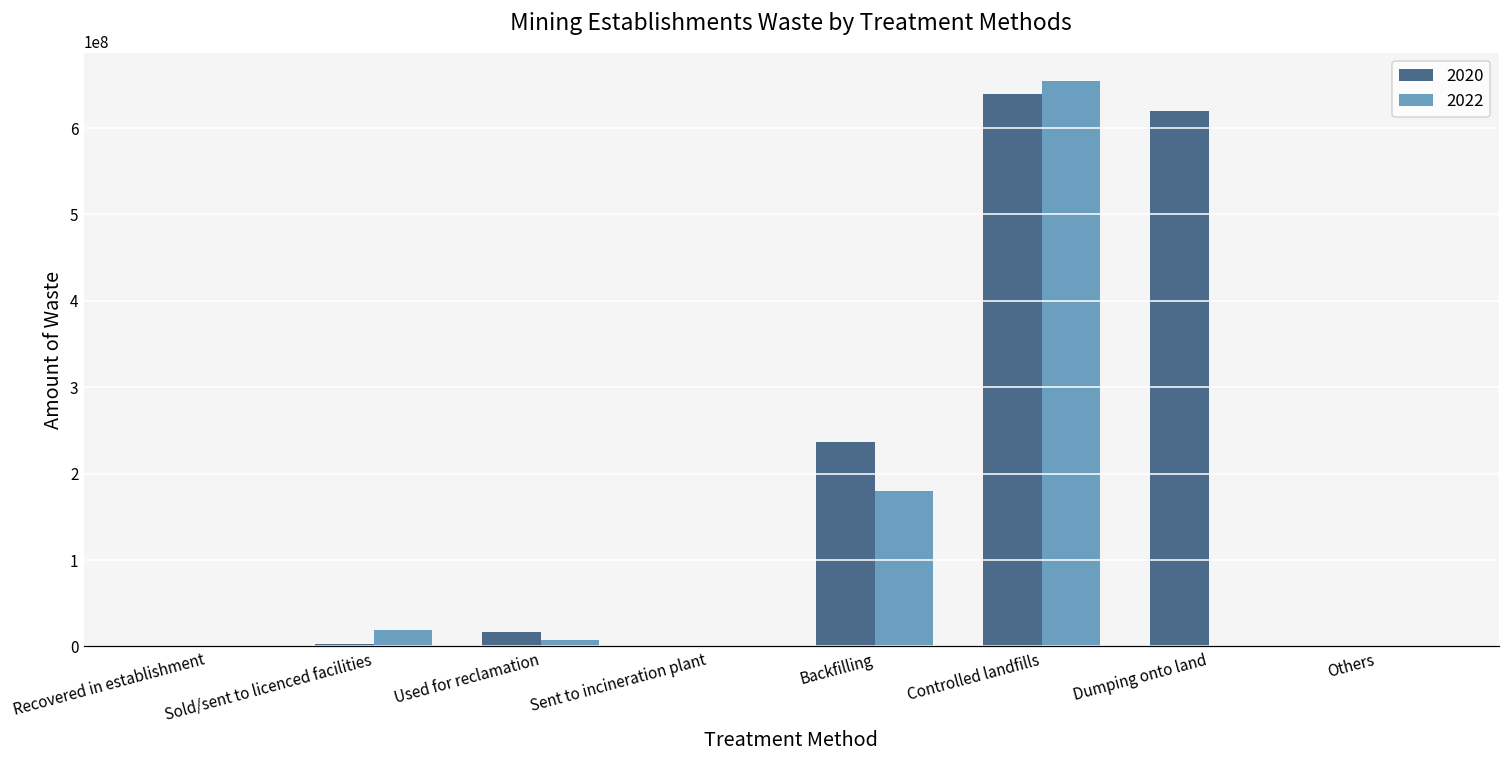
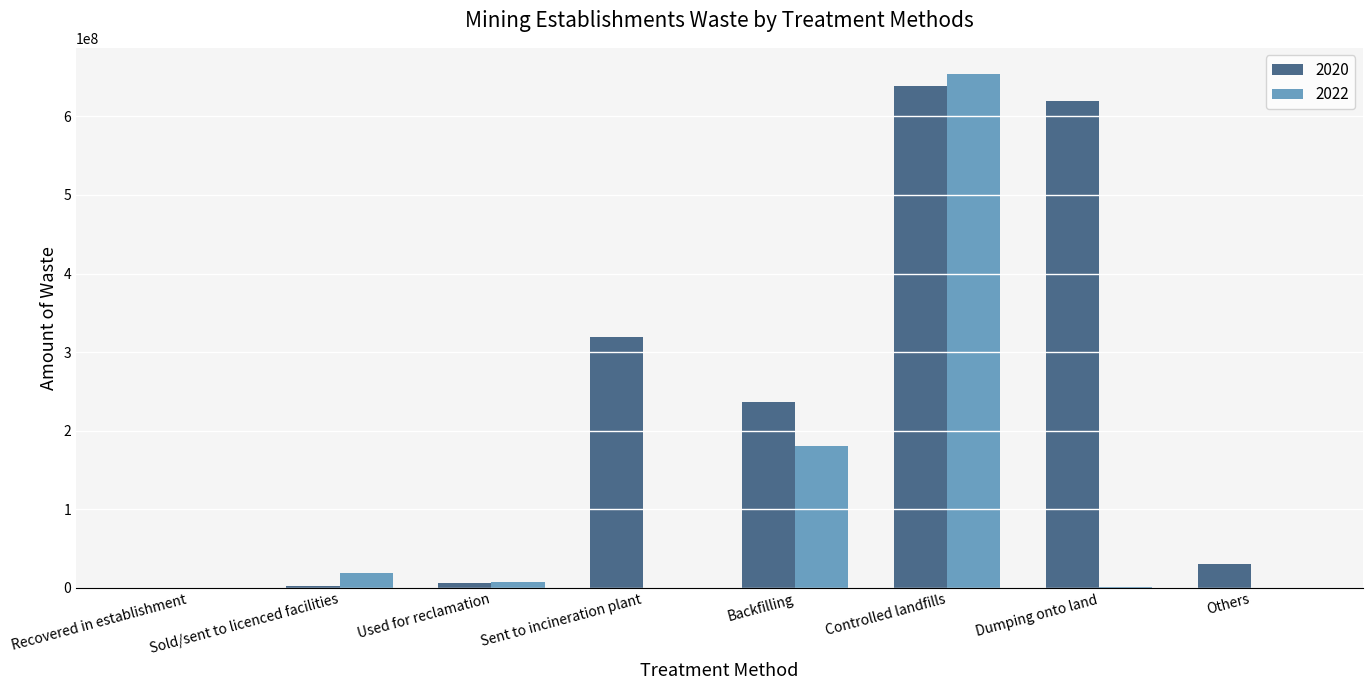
  {
    "2020": {
-     "Used for reclamation": 20000000,
-     "Sent to incineration plant": 0,
+     "Used for reclamation": 10000000,
+     "Sent to incineration plant": 320000000,
      "Backfilling": 240000000,
      "Controlled landfills": 640000000,
      "Dumping onto land": 620000000,
-     "Others": 0
+     "Others": 30000000
    },
    "2022": {
      "Sold/sent to licenced facilities": 20000000,
      "Used for reclamation": 10000000,
      "Backfilling": 180000000,
      "Controlled landfills": 650000000
    }
  }
